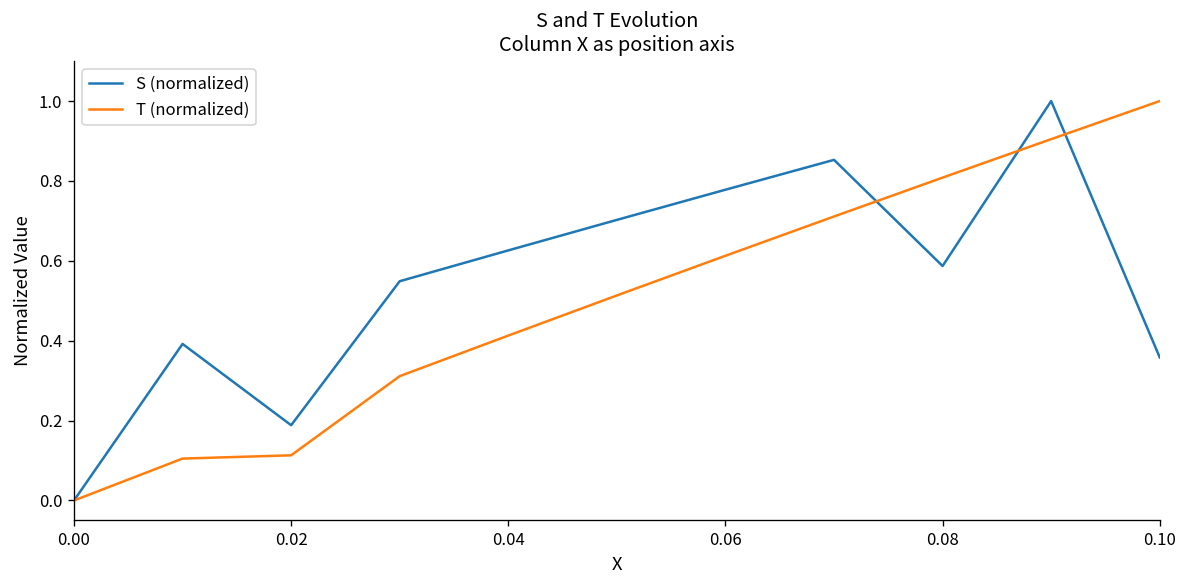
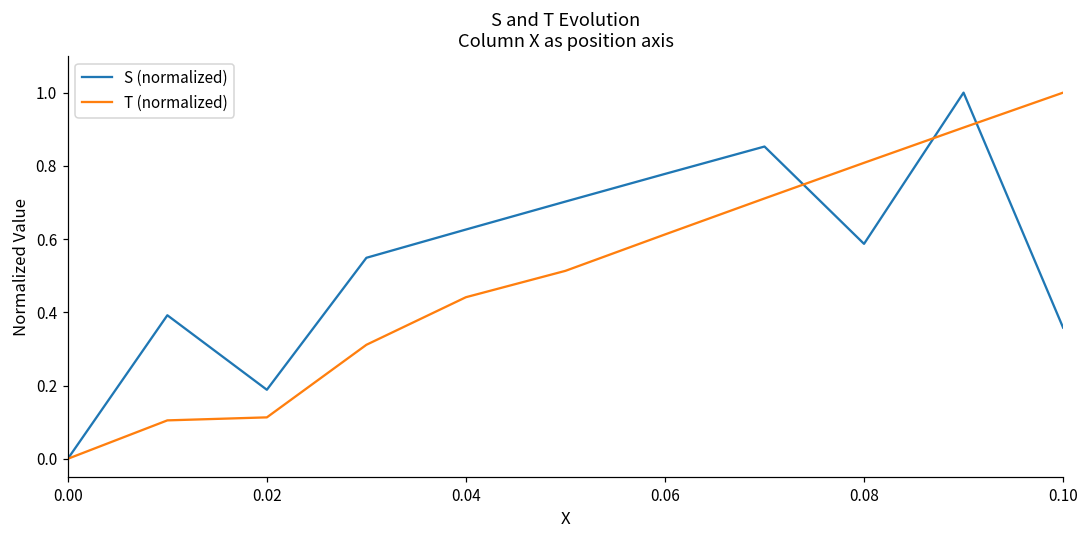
  {
    "S (normalized)": {
      "0.02": 0.19,
      "0.04": 0.63,
      "0.06": 0.78,
      "0.08": 0.59,
      "0.10": 0.36
    },
    "T (normalized)": {
      "0.02": 0.11,
-     "0.04": 0.41,
+     "0.04": 0.44,
      "0.06": 0.61,
      "0.08": 0.81,
      "0.10": 1.00
    }
  }
